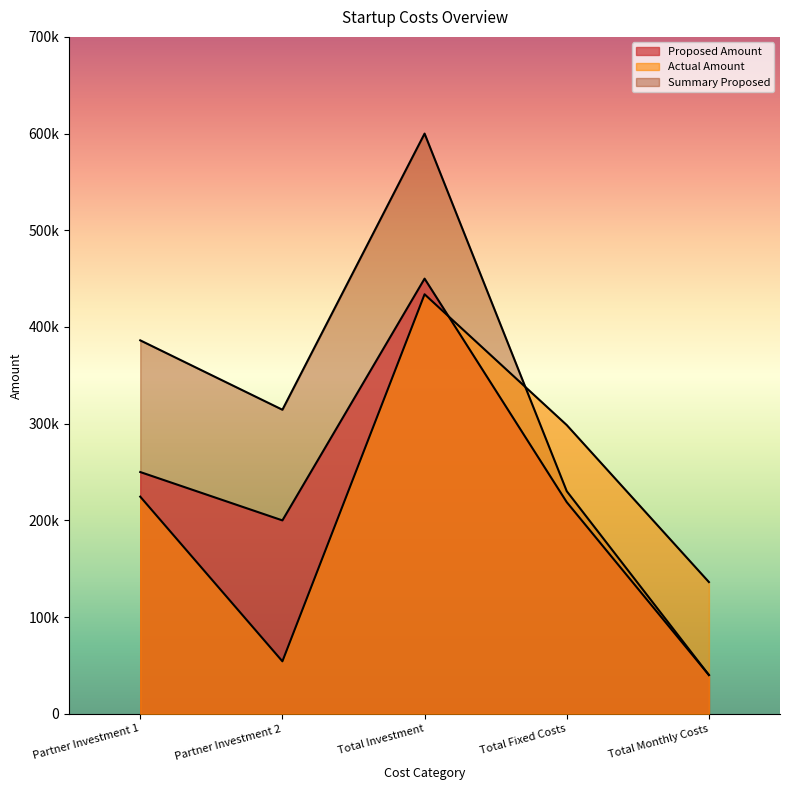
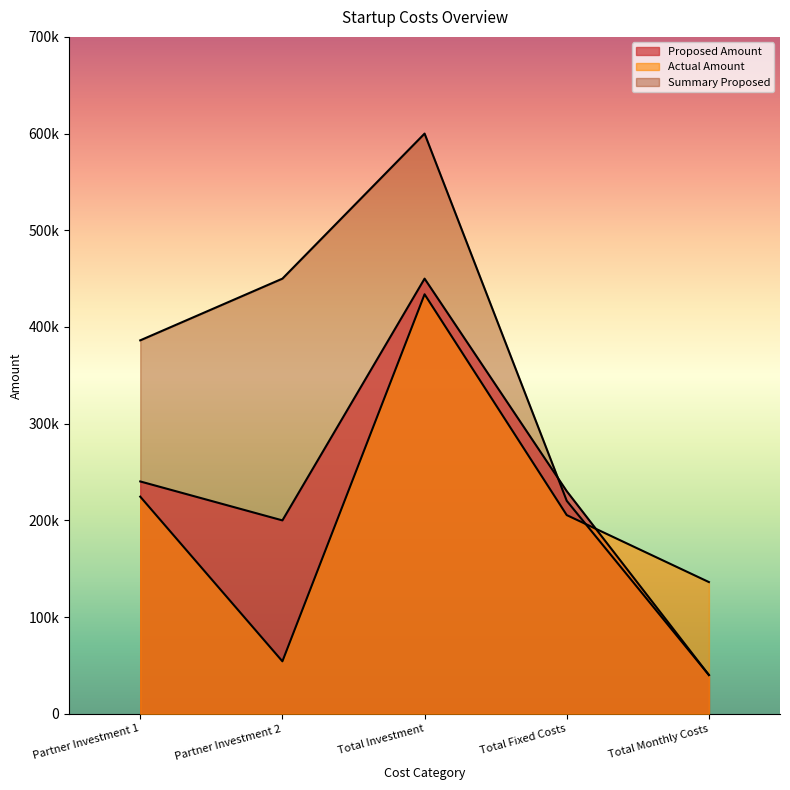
  {
    "Proposed Amount": {
-     "Partner Investment 1": 250000,
+     "Partner Investment 1": 240000,
      "Partner Investment 2": 200000,
      "Total Investment": 450000,
-     "Total Fixed Costs": 220000
+     "Total Fixed Costs": 230000
    },
    "Actual Amount": {
      "Partner Investment 1": 220000,
      "Partner Investment 2": 50000,
      "Total Investment": 430000,
-     "Total Fixed Costs": 300000,
+     "Total Fixed Costs": 210000,
      "Total Monthly Costs": 140000
    },
    "Summary Proposed": {
      "Partner Investment 1": 390000,
-     "Partner Investment 2": 310000,
+     "Partner Investment 2": 450000,
      "Total Investment": 600000,
-     "Total Fixed Costs": 230000
+     "Total Fixed Costs": 220000
    }
  }
